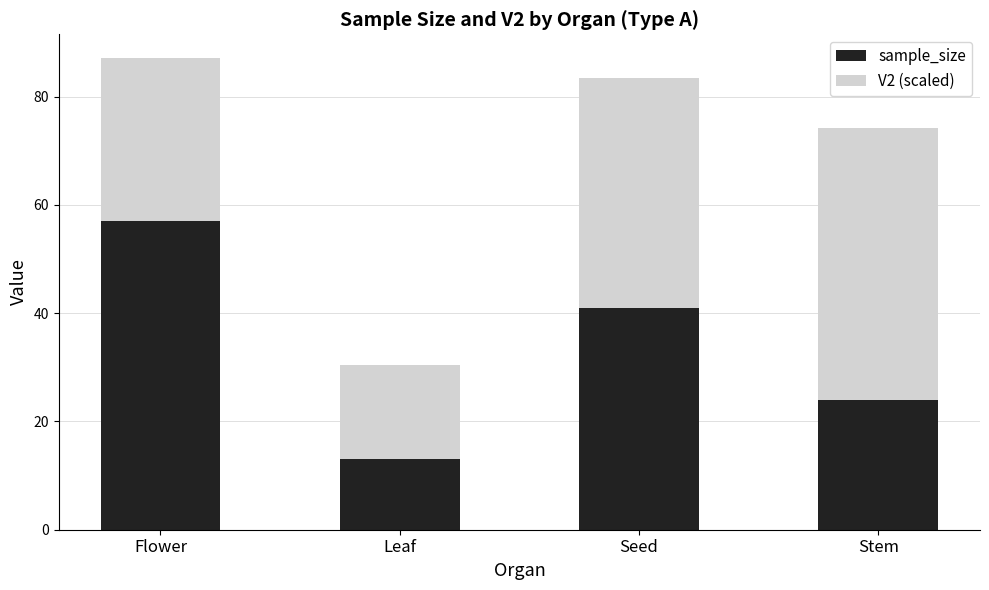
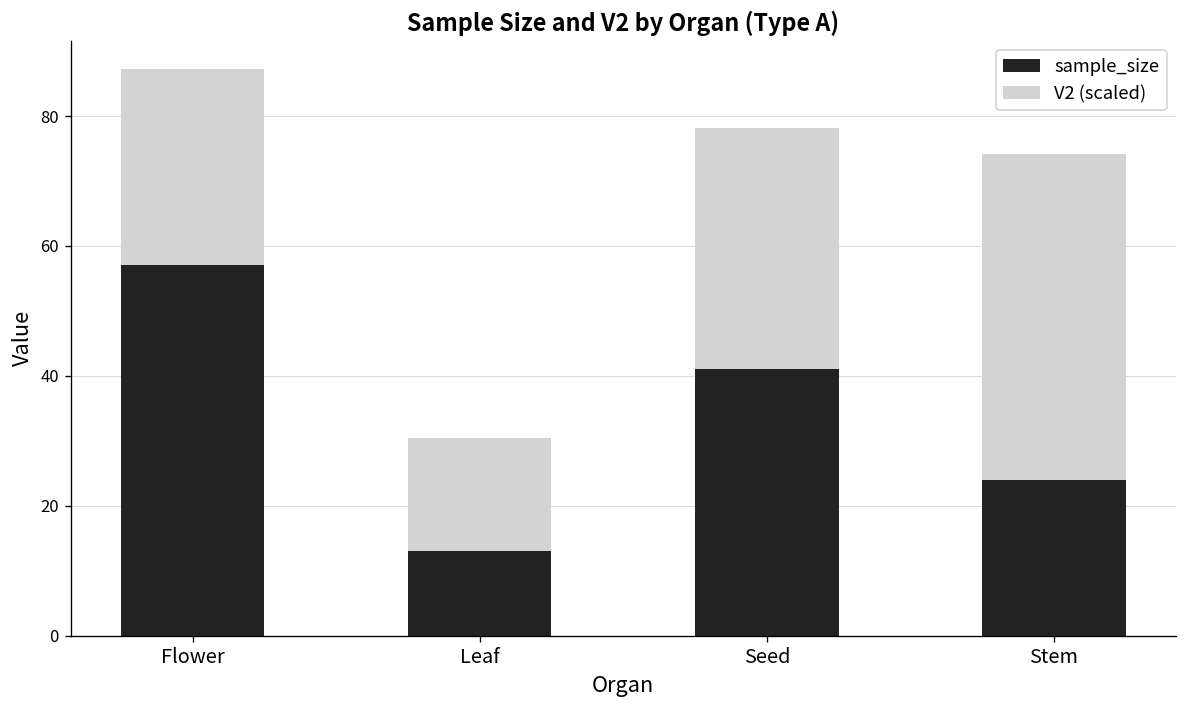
  {
    "sample_size": {
      "Flower": 57,
      "Leaf": 13,
      "Seed": 41,
      "Stem": 24
    },
    "V2 (scaled)": {
      "Flower": 30,
      "Leaf": 17,
-     "Seed": 43,
+     "Seed": 37,
      "Stem": 50
    }
  }
